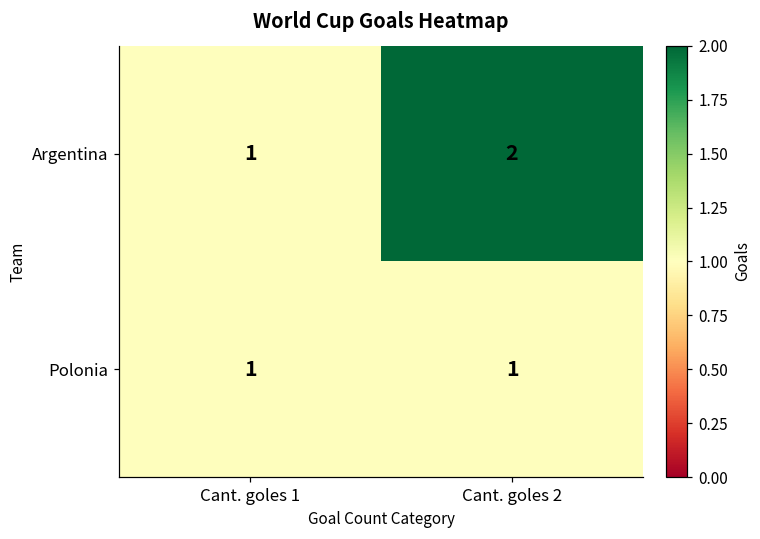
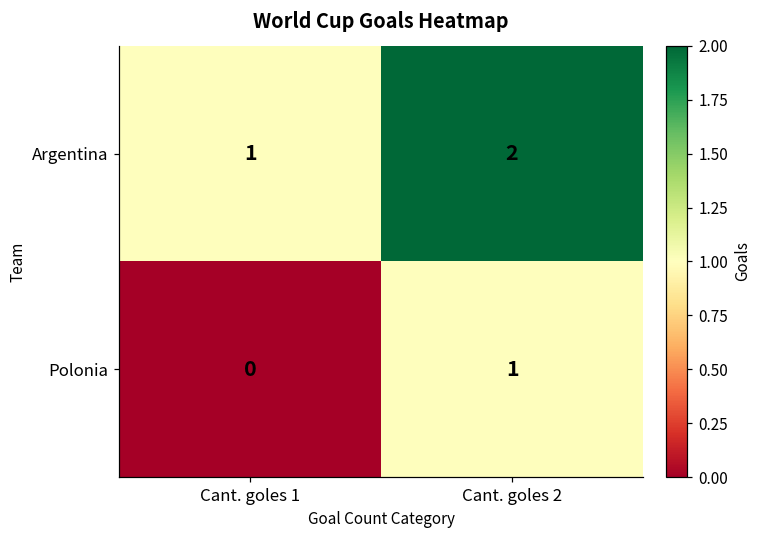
  {
    "Argentina": {
      "Cant. goles 1": 1,
      "Cant. goles 2": 2
    },
    "Polonia": {
-     "Cant. goles 1": 1,
+     "Cant. goles 1": 0,
      "Cant. goles 2": 1
    }
  }
